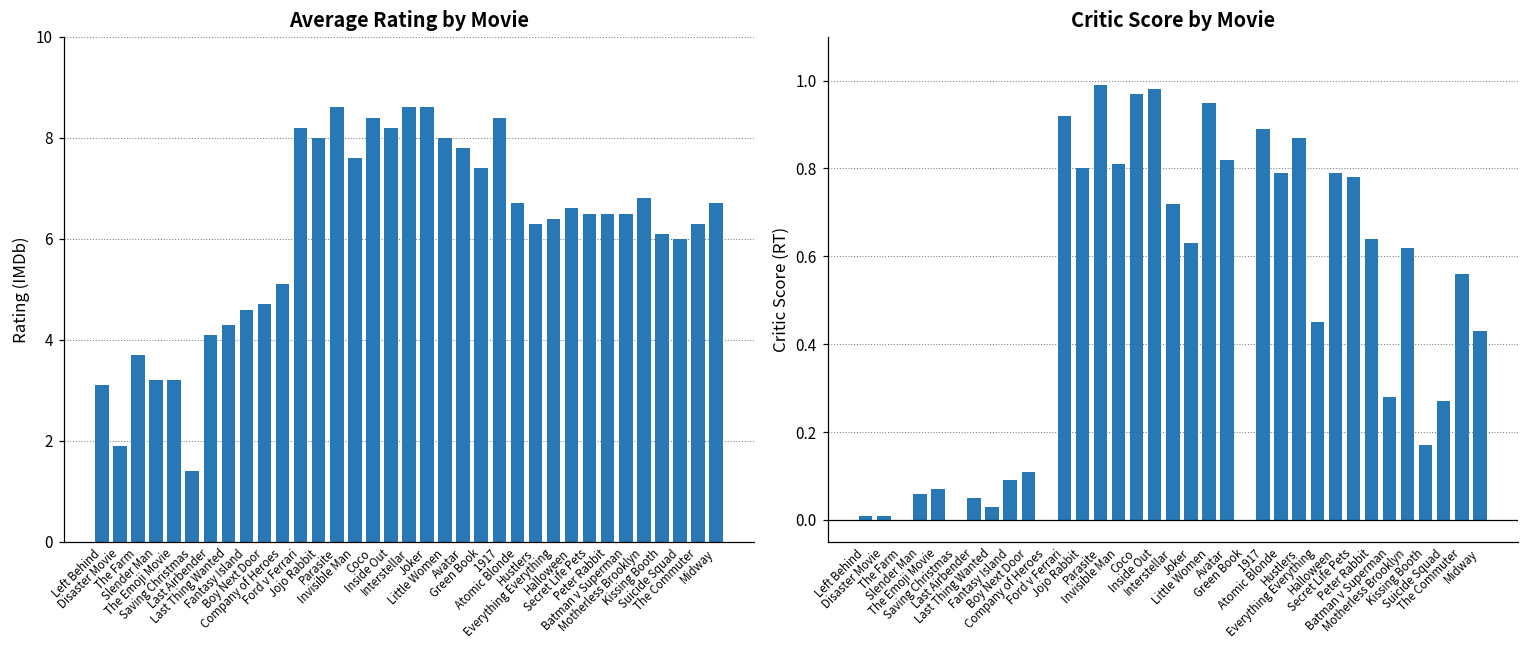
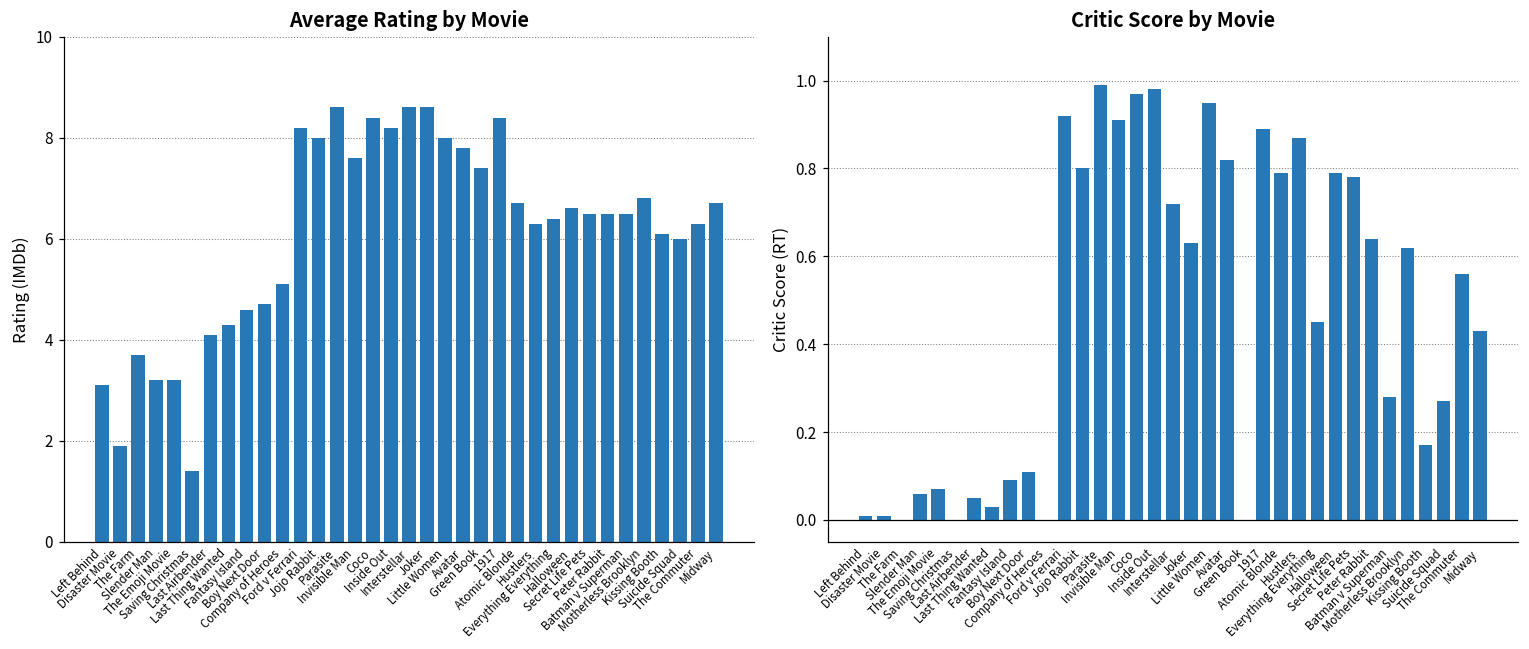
  {
    "Average Rating by Movie": {
      "Left Behind": 3.1,
      "Disaster Movie": 1.9,
      "The Farm": 3.7,
      "Slender Man": 3.2,
      "The Emoji Movie": 3.2,
      "Saving Christmas": 1.4,
      "Last Airbender": 4.1,
      "Last Thing Wanted": 4.3,
      "Fantasy Island": 4.6,
      "Boy Next Door": 4.7,
      "Company of Heroes": 5.1,
      "Ford v Ferrari": 8.2,
      "Jojo Rabbit": 8.0,
      "Parasite": 8.6,
      "Invisible Man": 7.6,
      "Coco": 8.4,
      "Inside Out": 8.2,
      "Interstellar": 8.6,
      "Joker": 8.6,
      "Little Women": 8.0,
      "Avatar": 7.8,
      "Green Book": 7.4,
      "1917": 8.4,
      "Atomic Blonde": 6.7,
      "Hustlers": 6.3,
      "Everything Everything": 6.4,
      "Halloween": 6.6,
      "Secret Life Pets": 6.5,
      "Peter Rabbit": 6.5,
      "Batman v Superman": 6.5,
      "Motherless Brooklyn": 6.8,
      "Kissing Booth": 6.1,
      "Suicide Squad": 6.0,
      "The Commuter": 6.3,
      "Midway": 6.7
    },
    "Critic Score by Movie": {
      "Left Behind": 0.01,
      "Disaster Movie": 0.01,
      "The Farm": 0.00,
      "Slender Man": 0.06,
      "The Emoji Movie": 0.07,
      "Saving Christmas": 0.00,
      "Last Airbender": 0.05,
      "Last Thing Wanted": 0.03,
      "Fantasy Island": 0.09,
      "Boy Next Door": 0.11,
      "Company of Heroes": 0.00,
      "Ford v Ferrari": 0.92,
      "Jojo Rabbit": 0.80,
      "Parasite": 0.99,
-     "Invisible Man": 0.81,
+     "Invisible Man": 0.91,
      "Coco": 0.97,
      "Inside Out": 0.98,
      "Interstellar": 0.72,
      "Joker": 0.63,
      "Little Women": 0.95,
      "Avatar": 0.82,
      "Green Book": 0.00,
      "1917": 0.89,
      "Atomic Blonde": 0.79,
      "Hustlers": 0.87,
      "Everything Everything": 0.45,
      "Halloween": 0.79,
      "Secret Life Pets": 0.78,
      "Peter Rabbit": 0.64,
      "Batman v Superman": 0.28,
      "Motherless Brooklyn": 0.62,
      "Kissing Booth": 0.17,
      "Suicide Squad": 0.27,
      "The Commuter": 0.56,
      "Midway": 0.43
    }
  }
